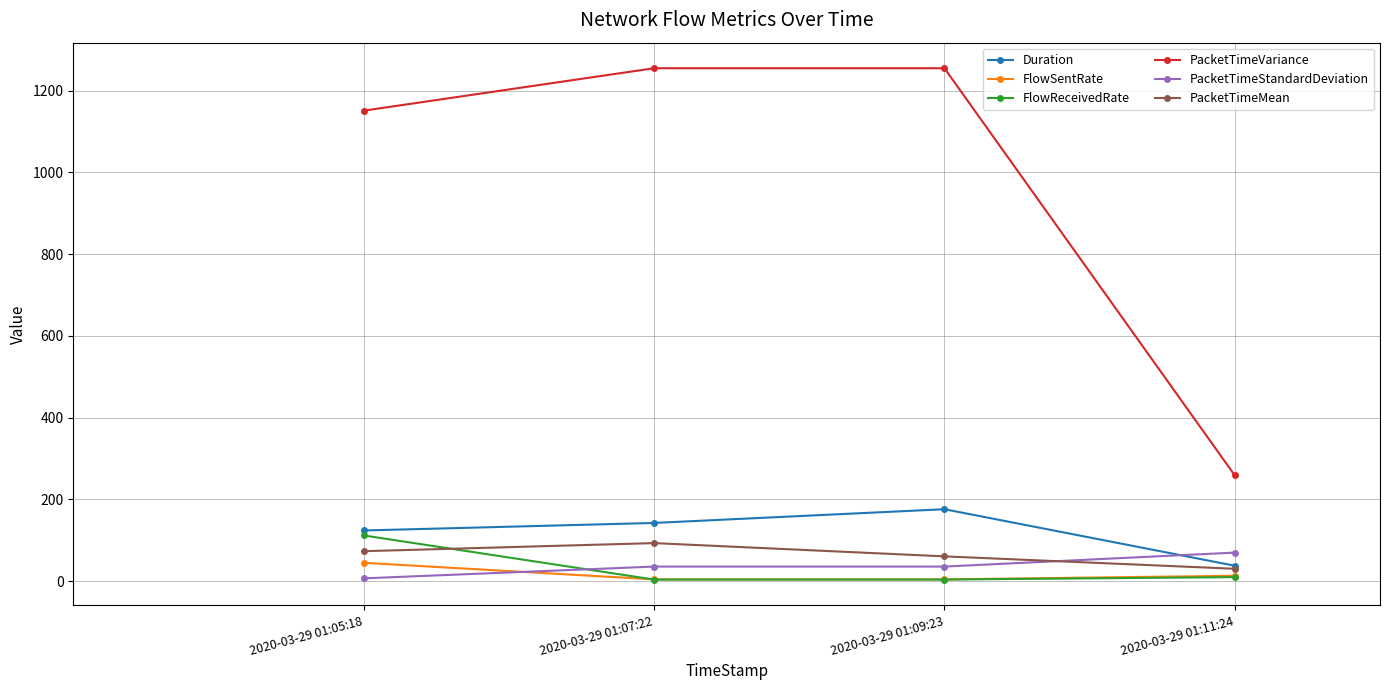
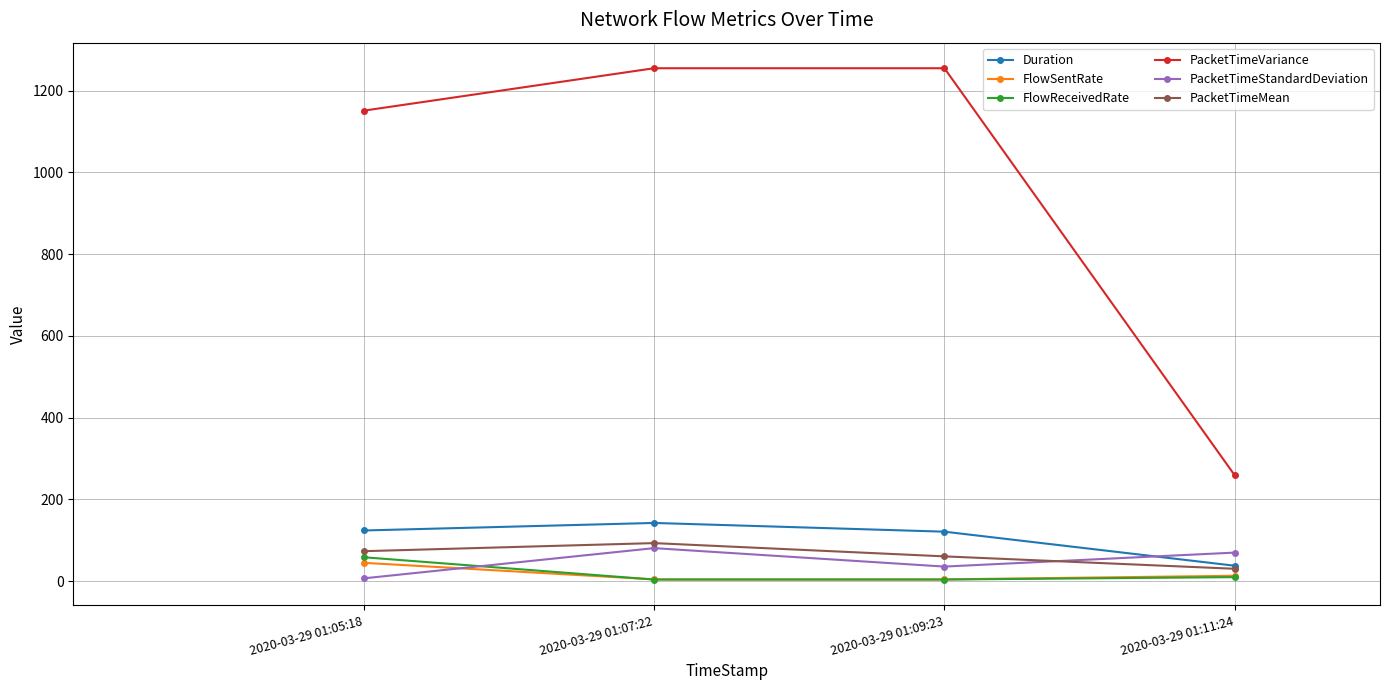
  {
    "Duration": {
      "2020-03-29 01:05:18": 120,
      "2020-03-29 01:07:22": 140,
-     "2020-03-29 01:09:23": 180,
+     "2020-03-29 01:09:23": 120,
      "2020-03-29 01:11:24": 40
    },
    "FlowSentRate": {
      "2020-03-29 01:05:18": 40
    },
    "FlowReceivedRate": {
-     "2020-03-29 01:05:18": 110
+     "2020-03-29 01:05:18": 60
    },
    "PacketTimeVariance": {
      "2020-03-29 01:05:18": 1150,
      "2020-03-29 01:07:22": 1250,
      "2020-03-29 01:09:23": 1250,
      "2020-03-29 01:11:24": 260
    },
    "PacketTimeStandardDeviation": {
      "2020-03-29 01:05:18": 10,
-     "2020-03-29 01:07:22": 40,
+     "2020-03-29 01:07:22": 80,
      "2020-03-29 01:09:23": 40,
      "2020-03-29 01:11:24": 70
    },
    "PacketTimeMean": {
      "2020-03-29 01:05:18": 70,
      "2020-03-29 01:07:22": 90,
      "2020-03-29 01:09:23": 60,
      "2020-03-29 01:11:24": 30
    }
  }
